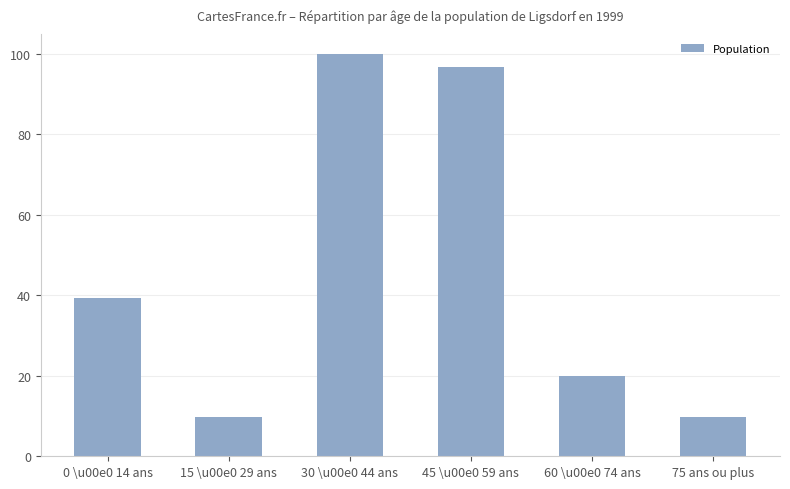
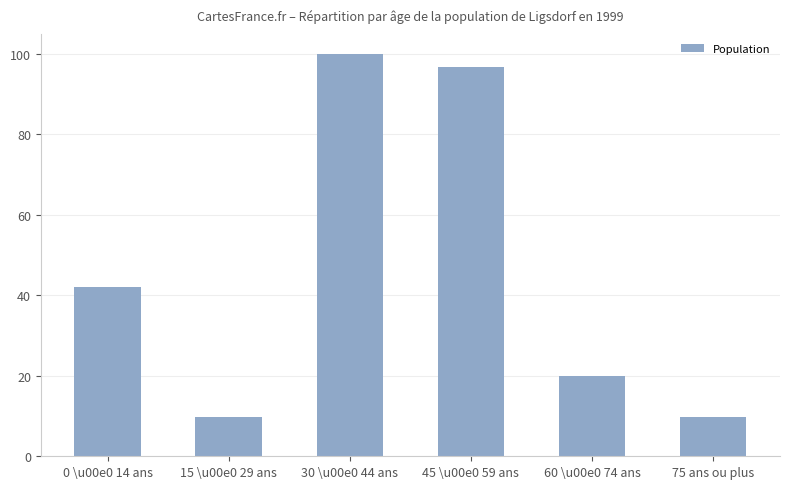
  {
-   "0 \\u00e0 14 ans": 39,
+   "0 \\u00e0 14 ans": 42,
    "15 \\u00e0 29 ans": 10,
    "30 \\u00e0 44 ans": 100,
    "45 \\u00e0 59 ans": 97,
    "60 \\u00e0 74 ans": 20,
    "75 ans ou plus": 10
  }
